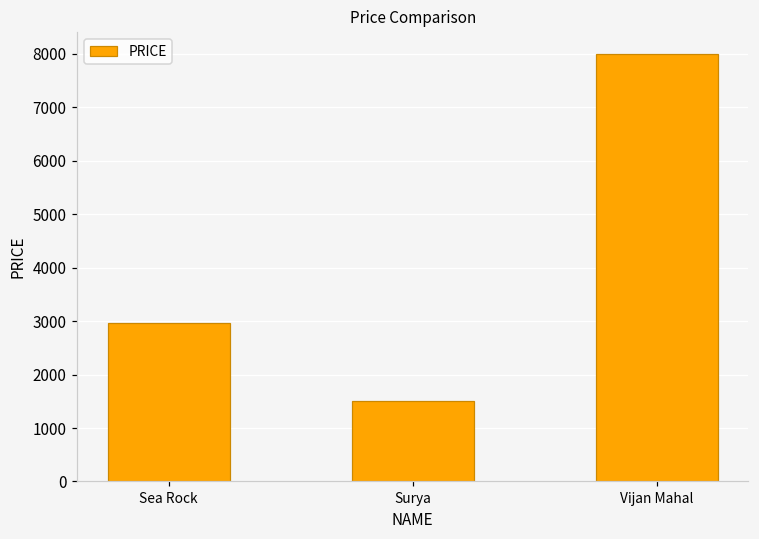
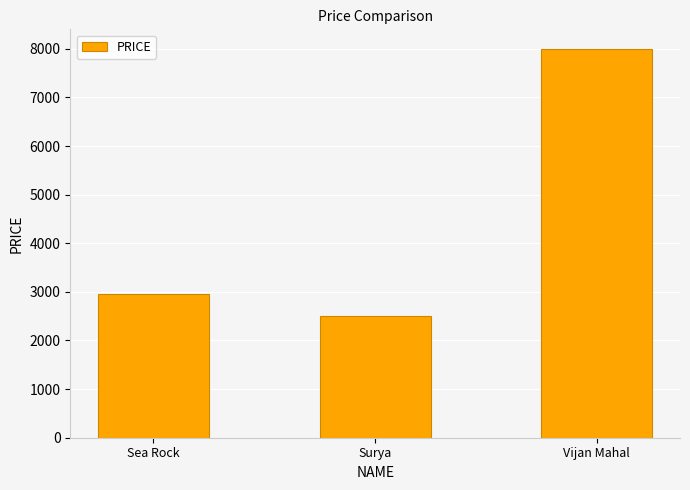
  {
    "Sea Rock": 3000,
-   "Surya": 1500,
+   "Surya": 2500,
    "Vijan Mahal": 8000
  }
